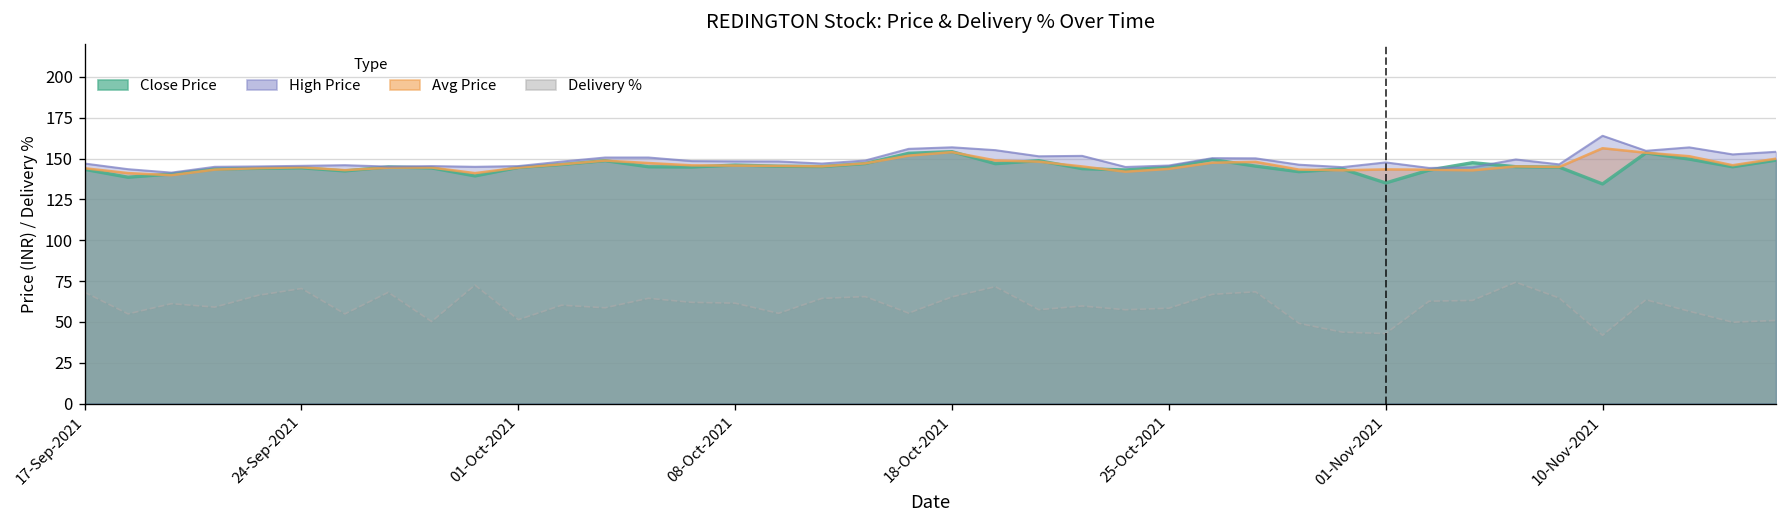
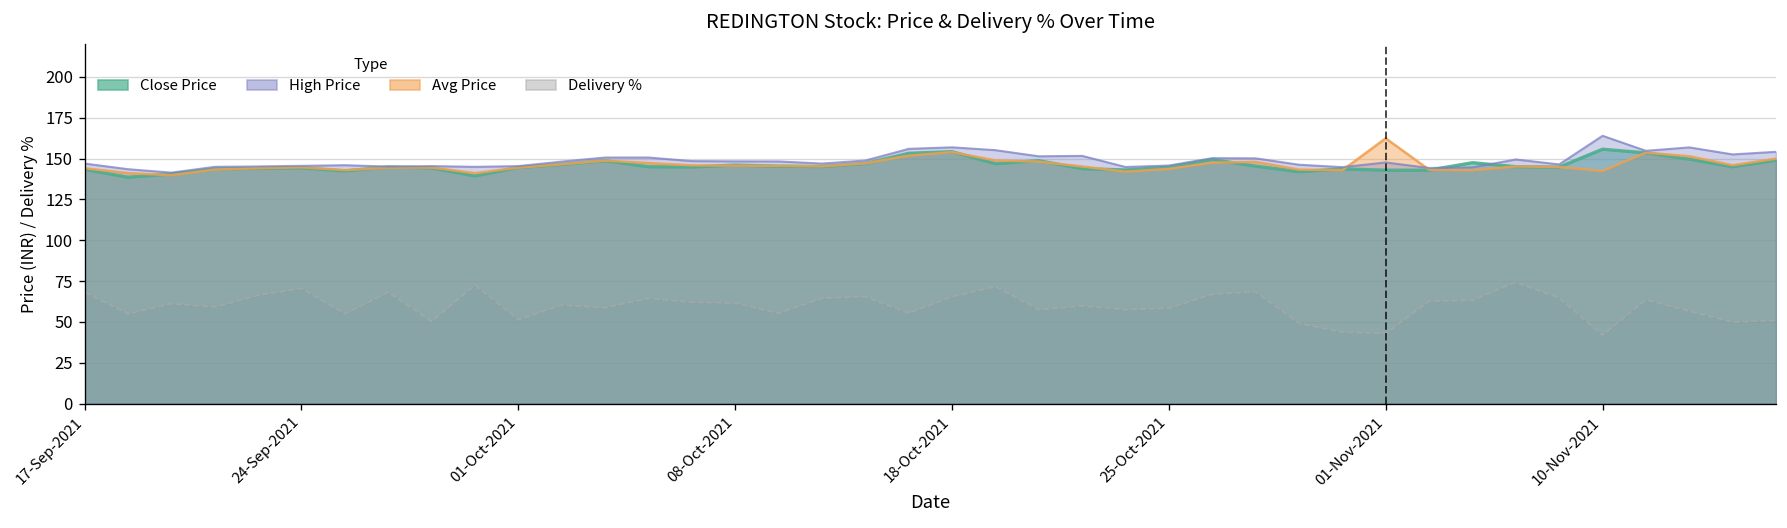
  {
    "Avg Price": {
-     "01-Nov-2021": 143,
-     "10-Nov-2021": 156
+     "01-Nov-2021": 162,
+     "10-Nov-2021": 142
    },
    "Close Price": {
-     "01-Nov-2021": 135,
-     "10-Nov-2021": 134
+     "01-Nov-2021": 143,
+     "10-Nov-2021": 156
    }
  }
